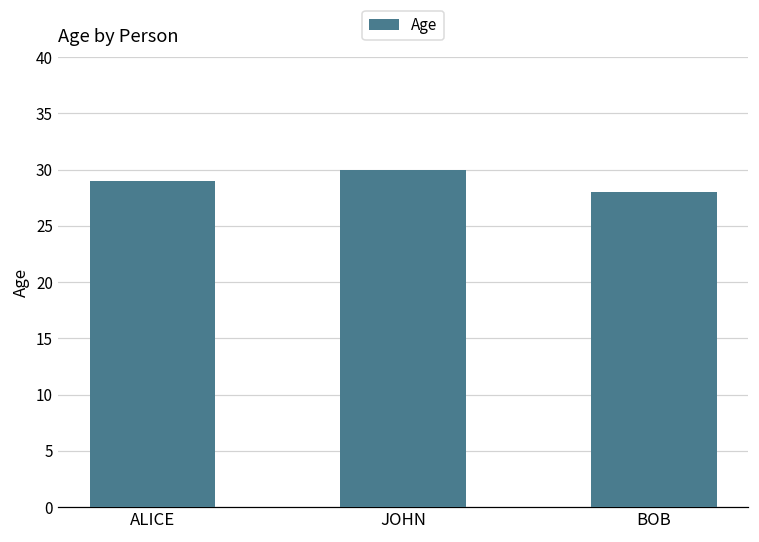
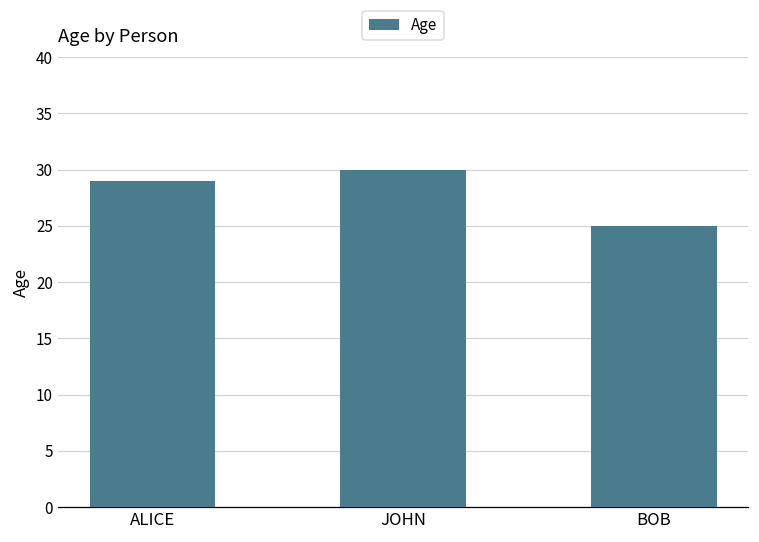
  {
    "ALICE": 29,
    "JOHN": 30,
-   "BOB": 28
+   "BOB": 25
  }
